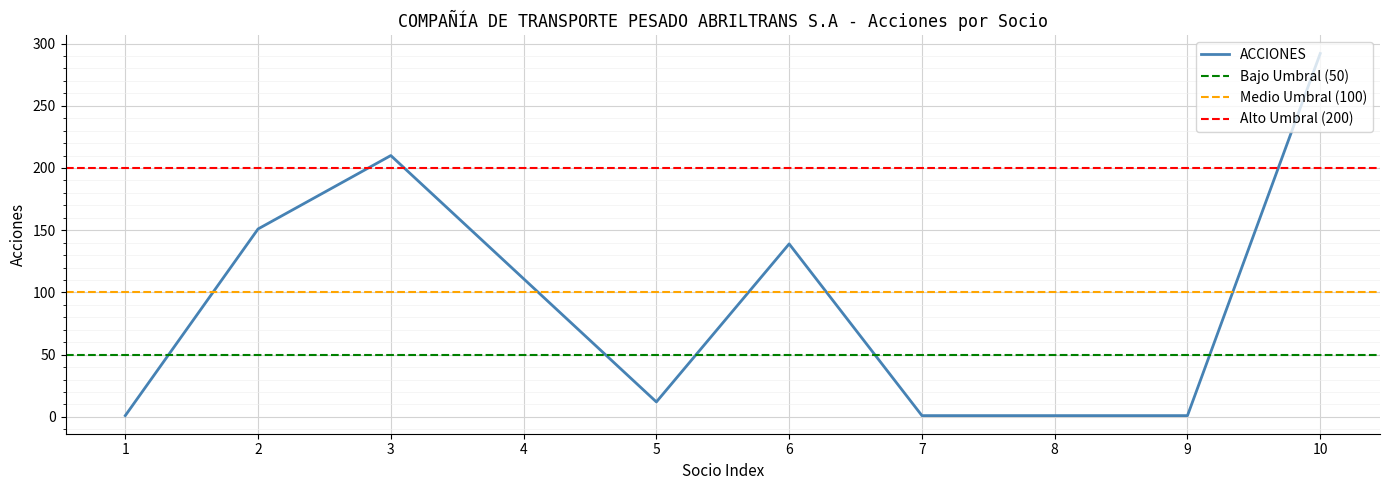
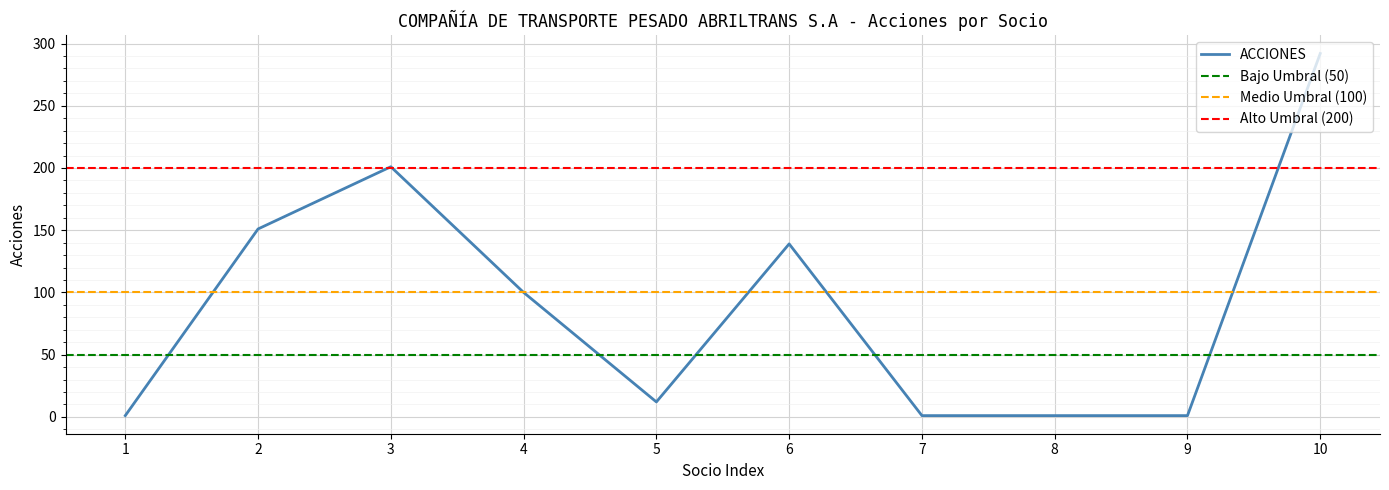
  {
    "1": 1,
    "2": 151,
-   "3": 210,
-   "4": 111,
+   "3": 201,
+   "4": 100,
    "5": 12,
    "6": 139,
    "7": 1,
    "8": 1,
    "9": 1
  }
